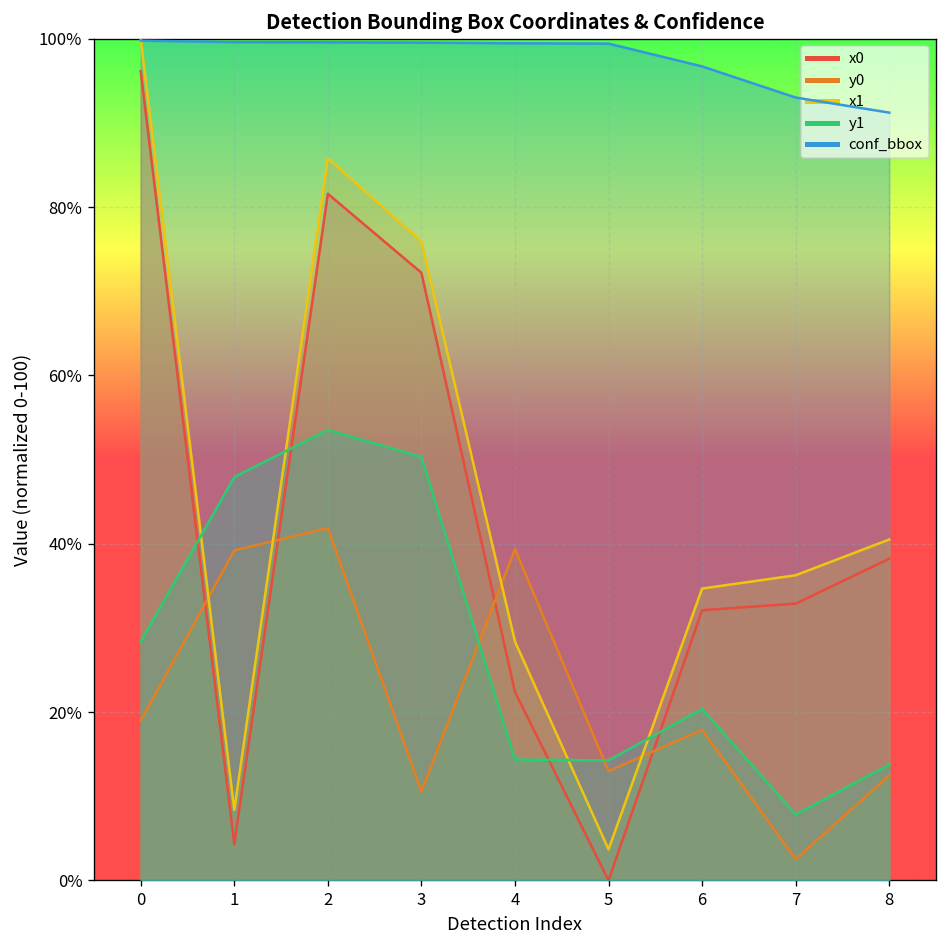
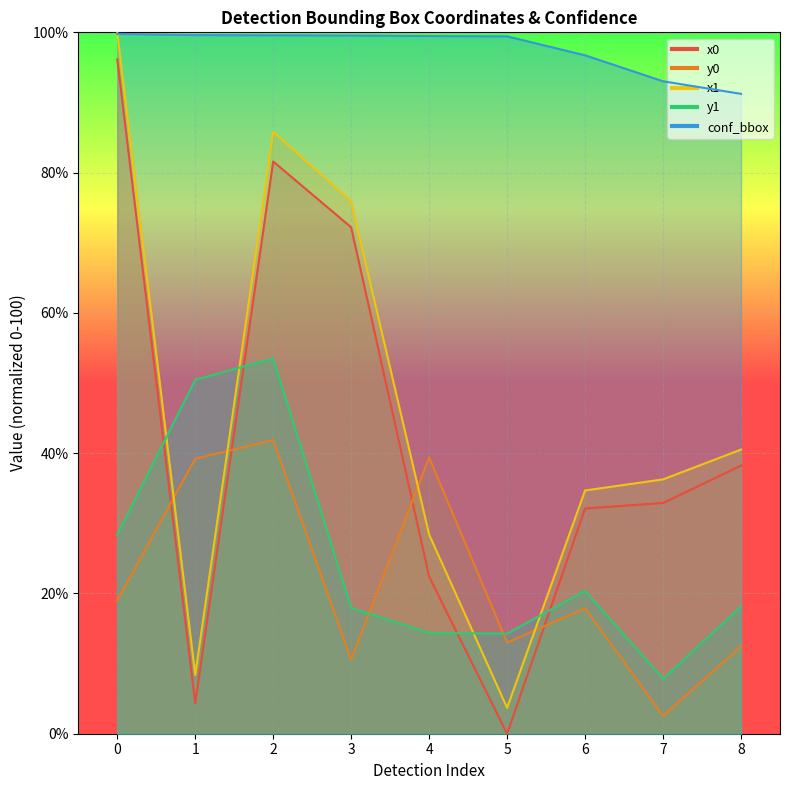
  {
    "y1": {
      "0": "28%",
-     "1": "48%",
+     "1": "50%",
      "2": "54%",
-     "3": "50%",
+     "3": "18%",
      "4": "14%",
      "5": "14%",
      "6": "20%",
      "7": "8%",
-     "8": "14%"
+     "8": "18%"
    },
    "conf_bbox": {
      "1": "100%",
      "2": "100%",
      "3": "100%",
      "4": "99%",
      "5": "99%",
      "6": "97%",
      "7": "93%"
    }
  }
